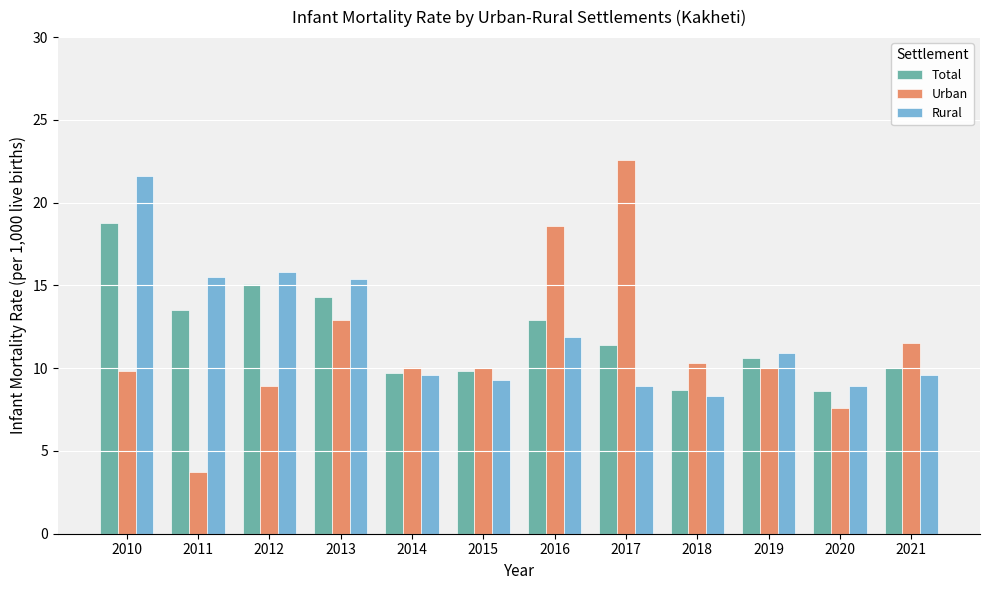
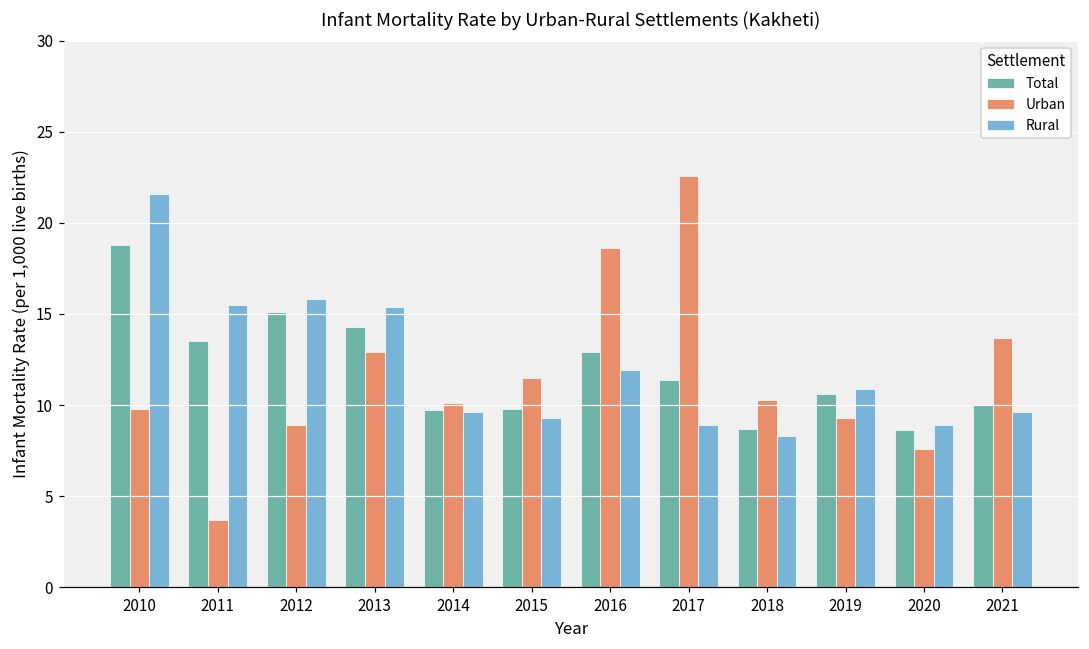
  {
    "Urban": {
      "2010": 9.8,
      "2011": 3.7,
      "2012": 8.9,
      "2013": 12.9,
      "2014": 10.1,
-     "2015": 10.0,
+     "2015": 11.5,
      "2016": 18.6,
      "2017": 22.6,
      "2018": 10.3,
-     "2019": 10.0,
+     "2019": 9.3,
      "2020": 7.6,
-     "2021": 11.5
+     "2021": 13.7
    }
  }
